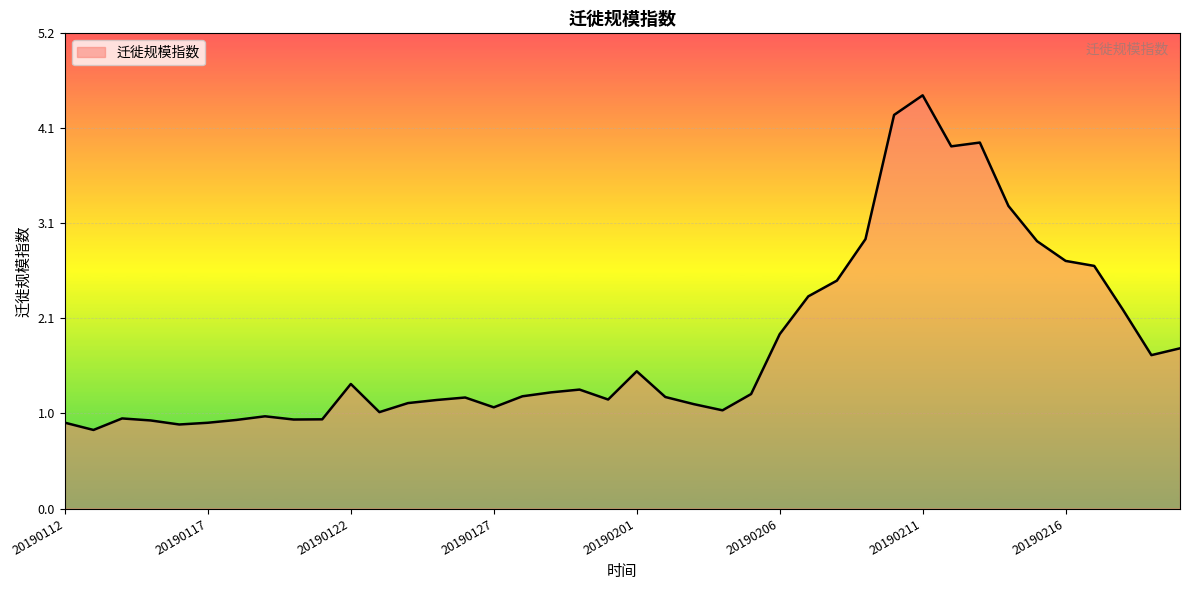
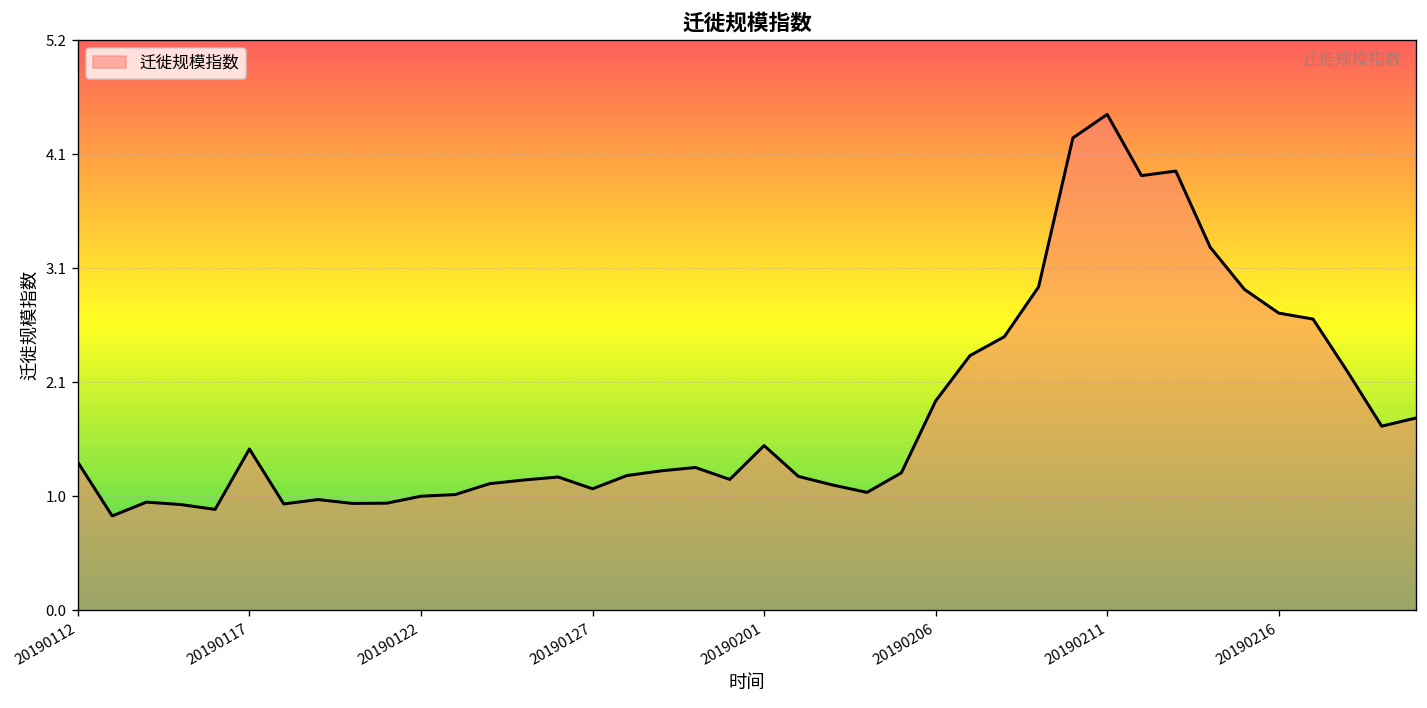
  {
-   "20190112": 0.9,
-   "20190117": 0.9,
-   "20190122": 1.4,
+   "20190112": 1.3,
+   "20190117": 1.5,
+   "20190122": 1.0,
    "20190127": 1.1,
    "20190201": 1.5,
    "20190206": 1.9,
    "20190211": 4.5,
    "20190216": 2.7
  }
